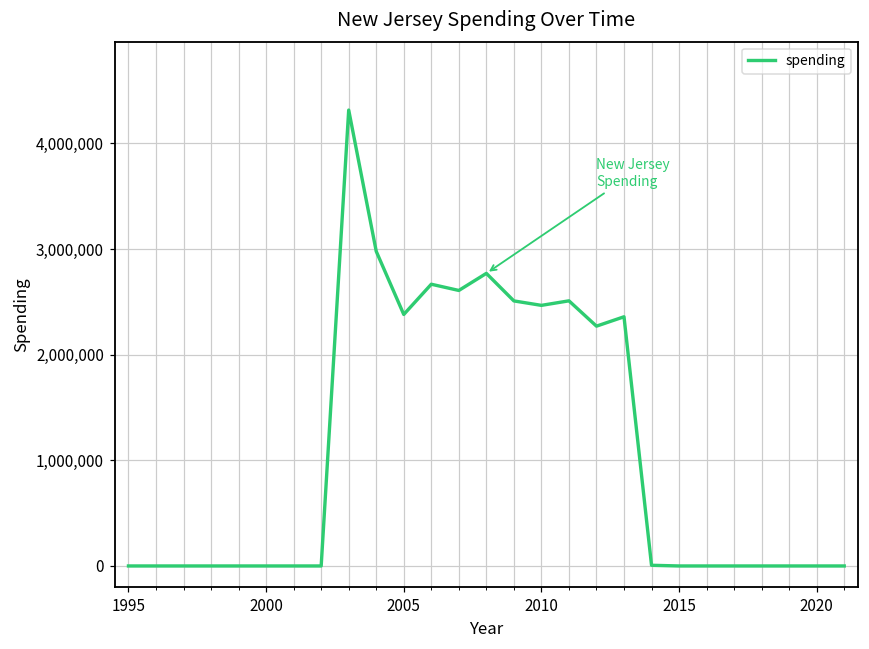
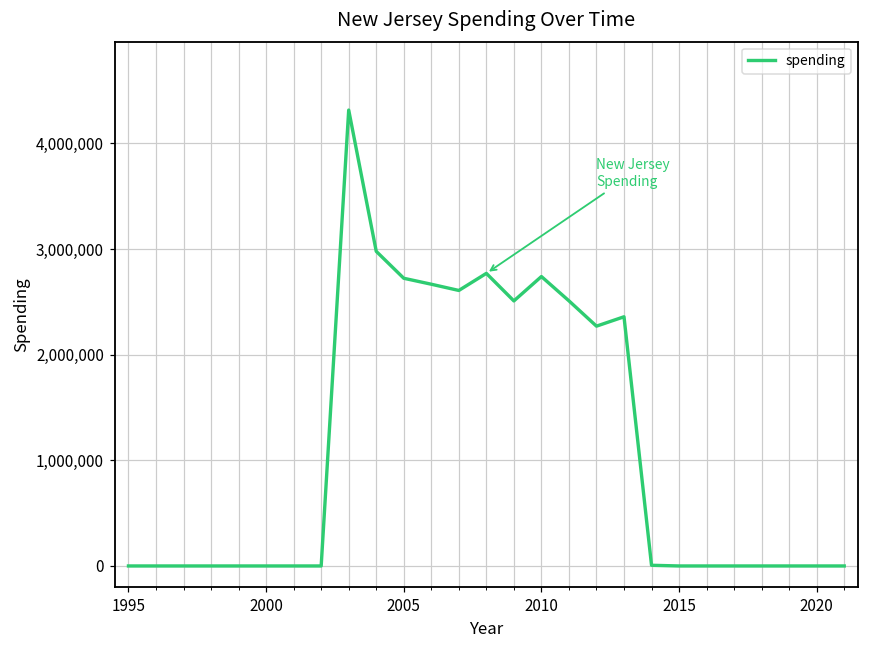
  {
    "1995": "0",
    "2000": "0",
-   "2005": "2,400,000",
-   "2010": "2,500,000",
+   "2005": "2,700,000",
+   "2010": "2,700,000",
    "2015": "0",
    "2020": "0"
  }
